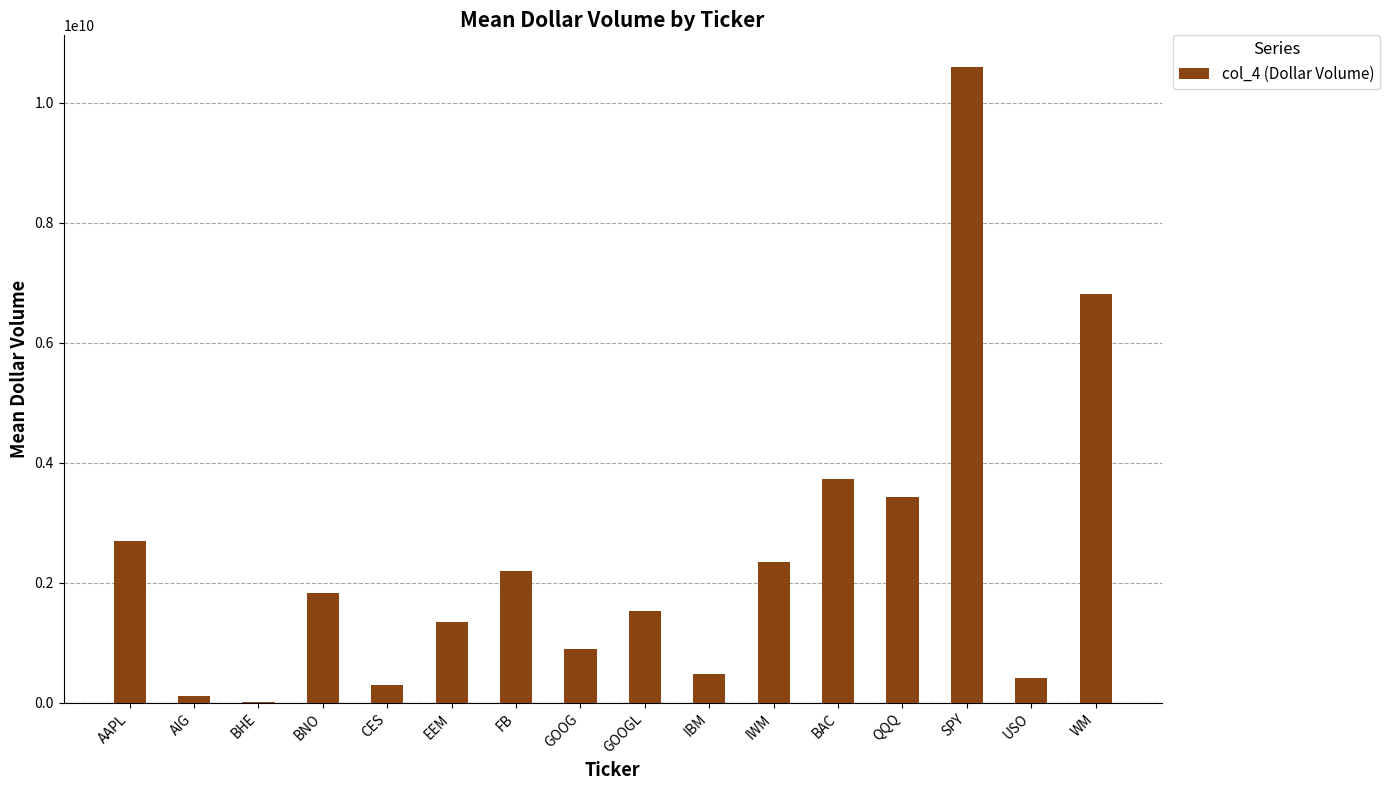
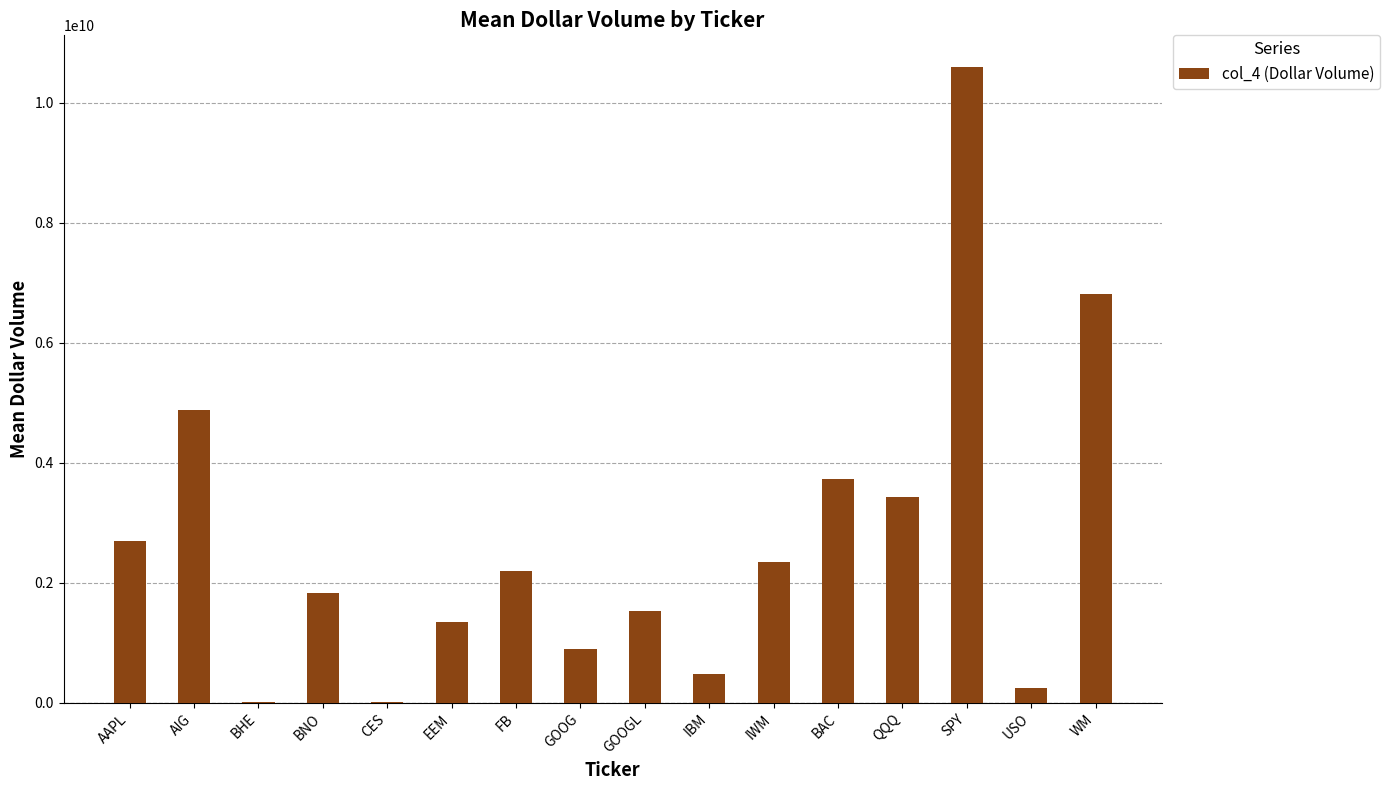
  {
    "AAPL": 2700000000,
-   "AIG": 100000000,
+   "AIG": 4900000000,
    "BNO": 1800000000,
-   "CES": 300000000,
+   "CES": 0,
    "EEM": 1400000000,
    "FB": 2200000000,
    "GOOG": 900000000,
    "GOOGL": 1500000000,
    "IBM": 500000000,
    "IWM": 2300000000,
    "BAC": 3700000000,
    "QQQ": 3400000000,
    "SPY": 10600000000,
-   "USO": 400000000,
+   "USO": 200000000,
    "WM": 6800000000
  }
